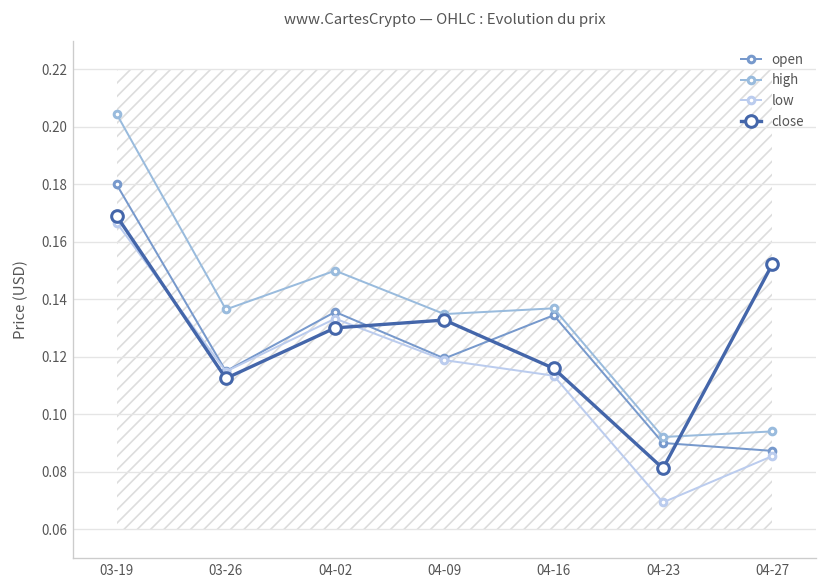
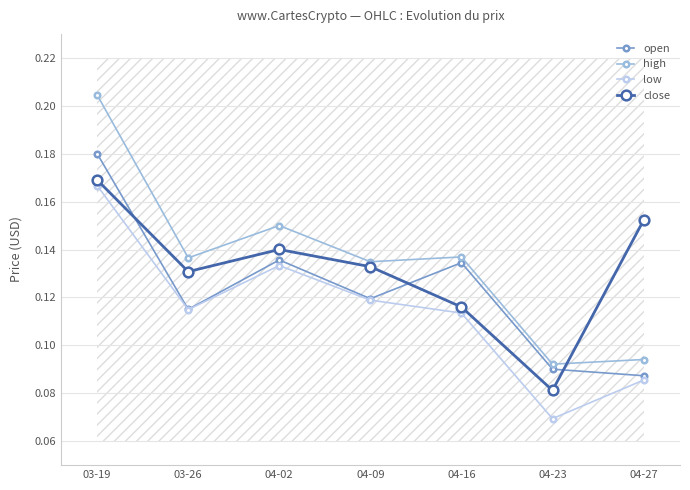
  {
    "close": {
      "03-19": 0.169,
-     "03-26": 0.113,
-     "04-02": 0.130,
+     "03-26": 0.131,
+     "04-02": 0.140,
      "04-09": 0.133,
      "04-16": 0.116,
      "04-23": 0.081,
      "04-27": 0.152
    }
  }
